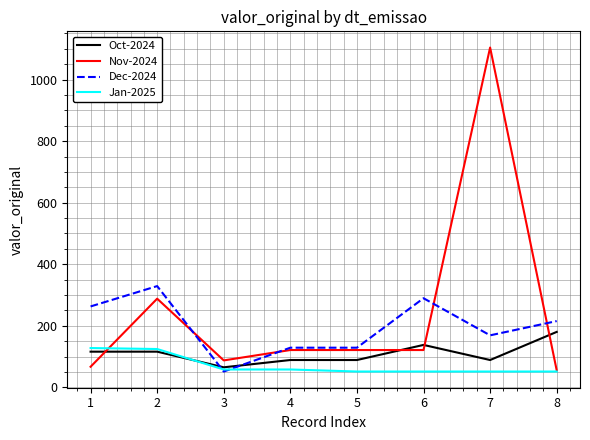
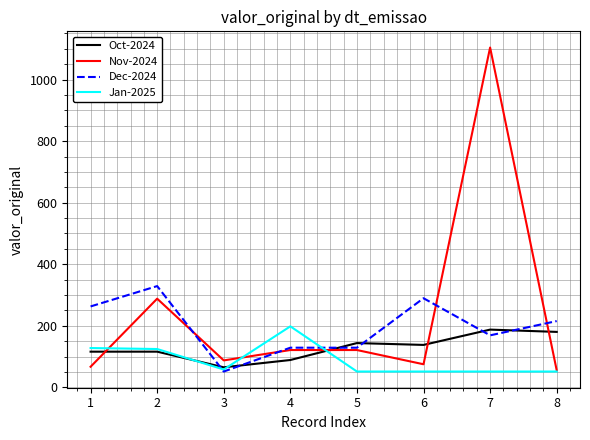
  {
    "Oct-2024": {
      "1": 120,
      "2": 120,
      "4": 90,
-     "5": 90,
+     "5": 140,
      "6": 140,
-     "7": 90,
+     "7": 190,
      "8": 180
    },
    "Nov-2024": {
      "1": 70,
      "2": 290,
      "3": 90,
-     "6": 120,
+     "6": 80,
      "7": 1100
    },
    "Dec-2024": {
      "1": 260,
      "2": 330,
      "6": 290,
      "7": 170,
      "8": 220
    },
    "Jan-2025": {
      "1": 130,
      "2": 120,
-     "4": 60,
+     "4": 200,
      "5": 50,
      "6": 50,
      "7": 50
    }
  }
